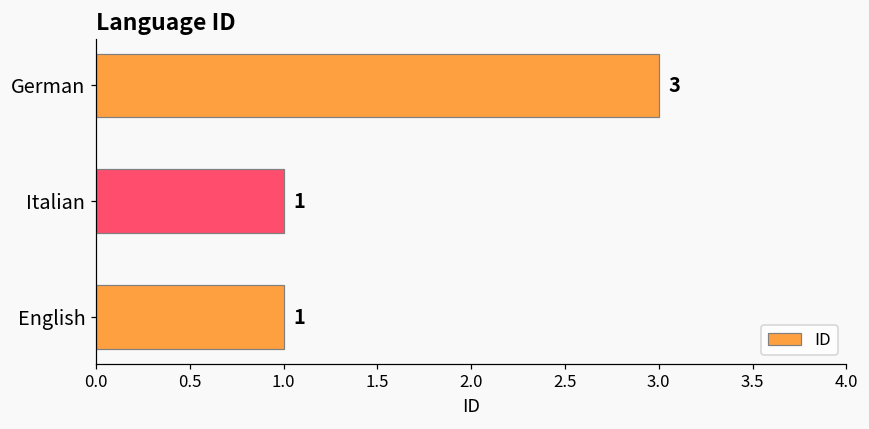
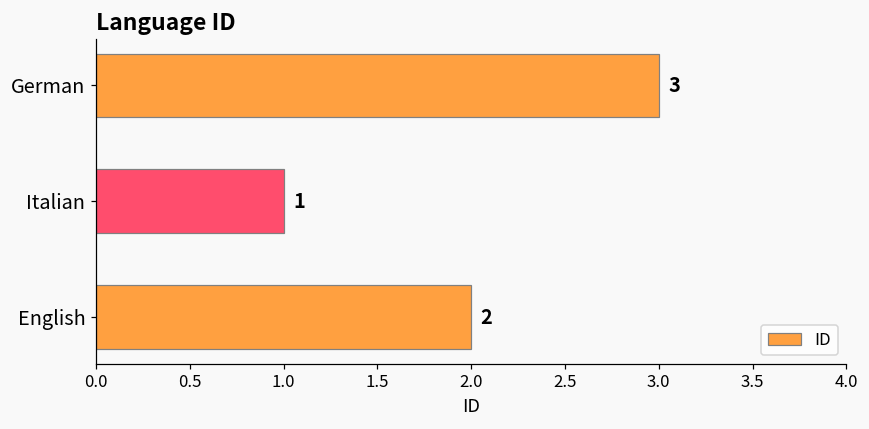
  {
    "German": 3,
    "Italian": 1,
-   "English": 1
+   "English": 2
  }
